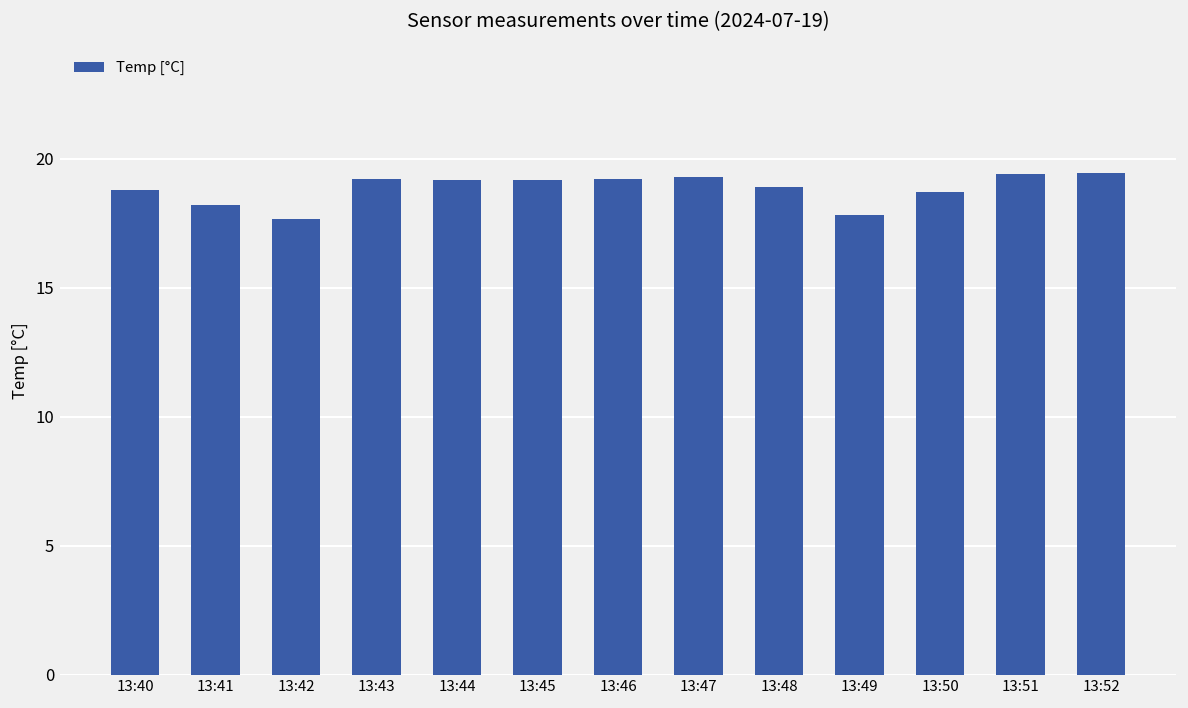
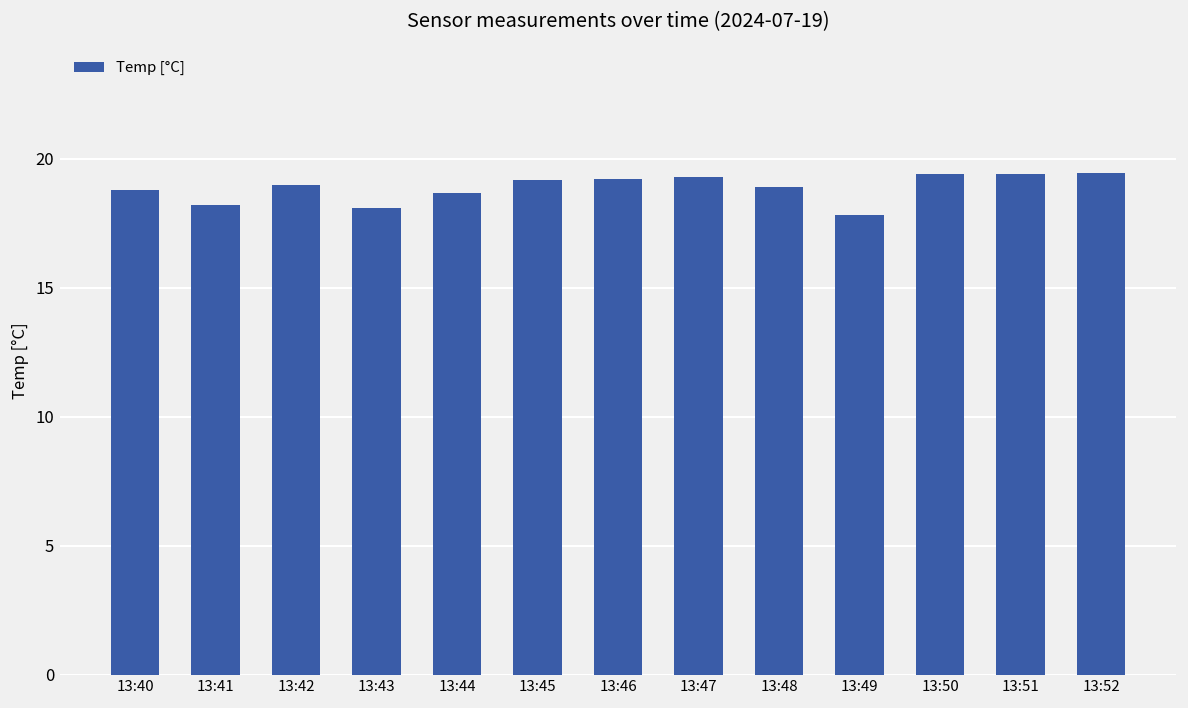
  {
    "13:40": 18.8,
    "13:41": 18.2,
-   "13:42": 17.7,
-   "13:43": 19.2,
-   "13:44": 19.2,
+   "13:42": 19.0,
+   "13:43": 18.1,
+   "13:44": 18.7,
    "13:45": 19.2,
    "13:46": 19.2,
    "13:47": 19.3,
    "13:48": 18.9,
    "13:49": 17.8,
-   "13:50": 18.7,
+   "13:50": 19.4,
    "13:51": 19.4,
    "13:52": 19.4
  }
